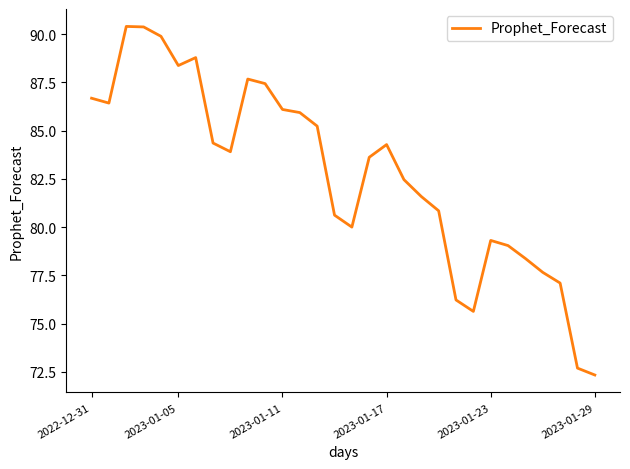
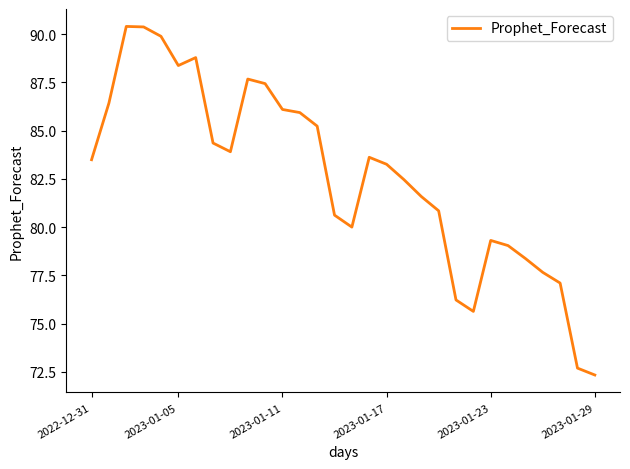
  {
-   "2022-12-31": 86.7,
+   "2022-12-31": 83.5,
    "2023-01-05": 88.4,
    "2023-01-11": 86.1,
-   "2023-01-17": 84.3,
+   "2023-01-17": 83.3,
    "2023-01-23": 79.3,
    "2023-01-29": 72.3
  }
